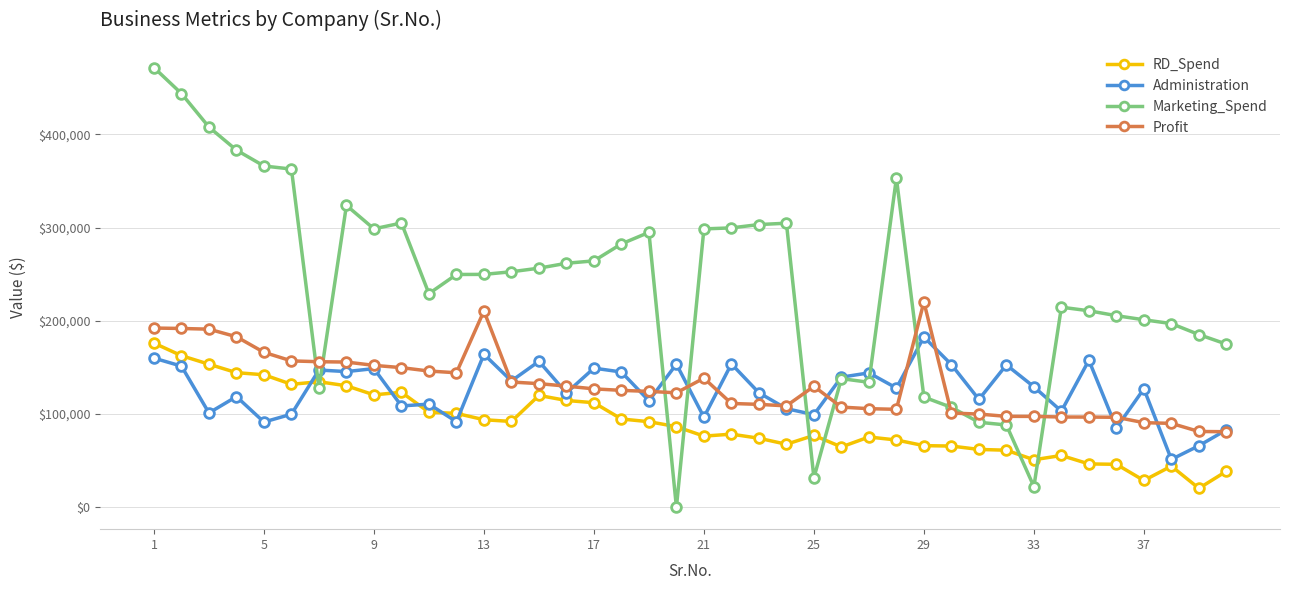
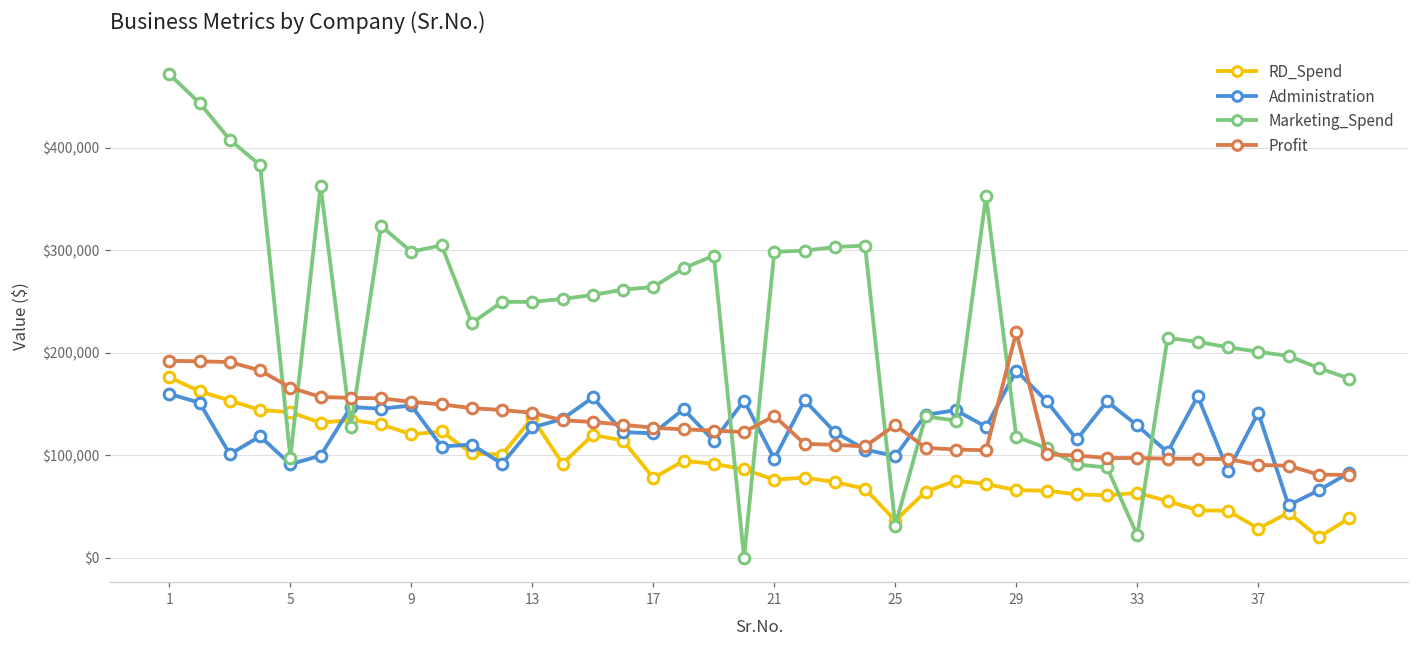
  {
    "RD_Spend": {
      "1": "$180,000",
      "5": "$140,000",
      "9": "$120,000",
-     "13": "$90,000",
-     "17": "$110,000",
+     "13": "$140,000",
+     "17": "$80,000",
      "21": "$80,000",
-     "25": "$80,000",
+     "25": "$40,000",
      "29": "$70,000",
-     "33": "$50,000",
+     "33": "$60,000",
      "37": "$30,000"
    },
    "Administration": {
      "1": "$160,000",
      "5": "$90,000",
      "9": "$150,000",
-     "13": "$160,000",
-     "17": "$150,000",
+     "13": "$130,000",
+     "17": "$120,000",
      "21": "$100,000",
      "25": "$100,000",
      "29": "$180,000",
      "33": "$130,000",
-     "37": "$130,000"
+     "37": "$140,000"
    },
    "Marketing_Spend": {
      "1": "$470,000",
-     "5": "$370,000",
+     "5": "$100,000",
      "9": "$300,000",
      "13": "$250,000",
      "17": "$260,000",
      "21": "$300,000",
      "25": "$30,000",
      "29": "$120,000",
      "33": "$20,000",
      "37": "$200,000"
    },
    "Profit": {
      "1": "$190,000",
      "5": "$170,000",
      "9": "$150,000",
-     "13": "$210,000",
+     "13": "$140,000",
      "17": "$130,000",
      "21": "$140,000",
      "25": "$130,000",
      "29": "$220,000",
      "33": "$100,000",
      "37": "$90,000"
    }
  }
